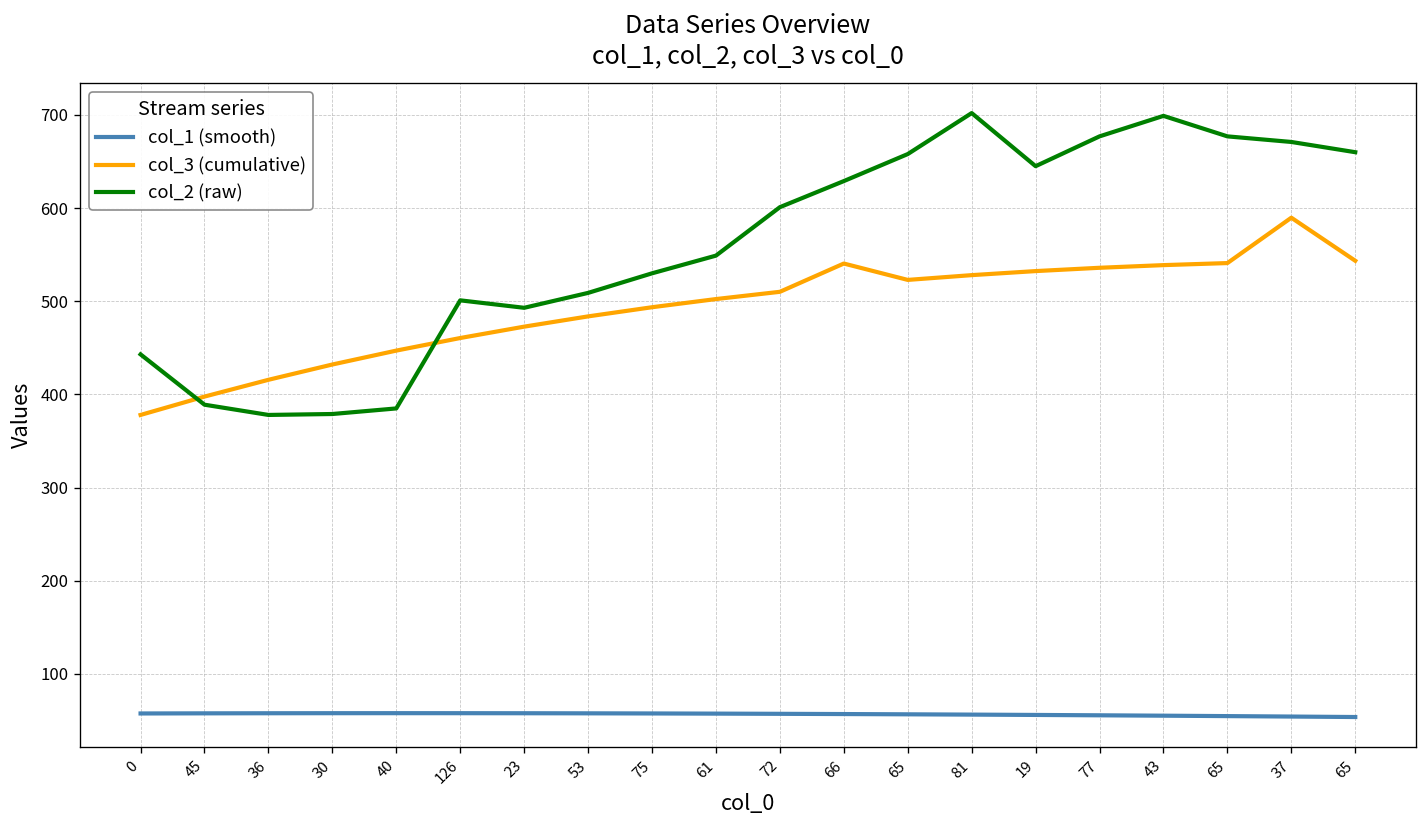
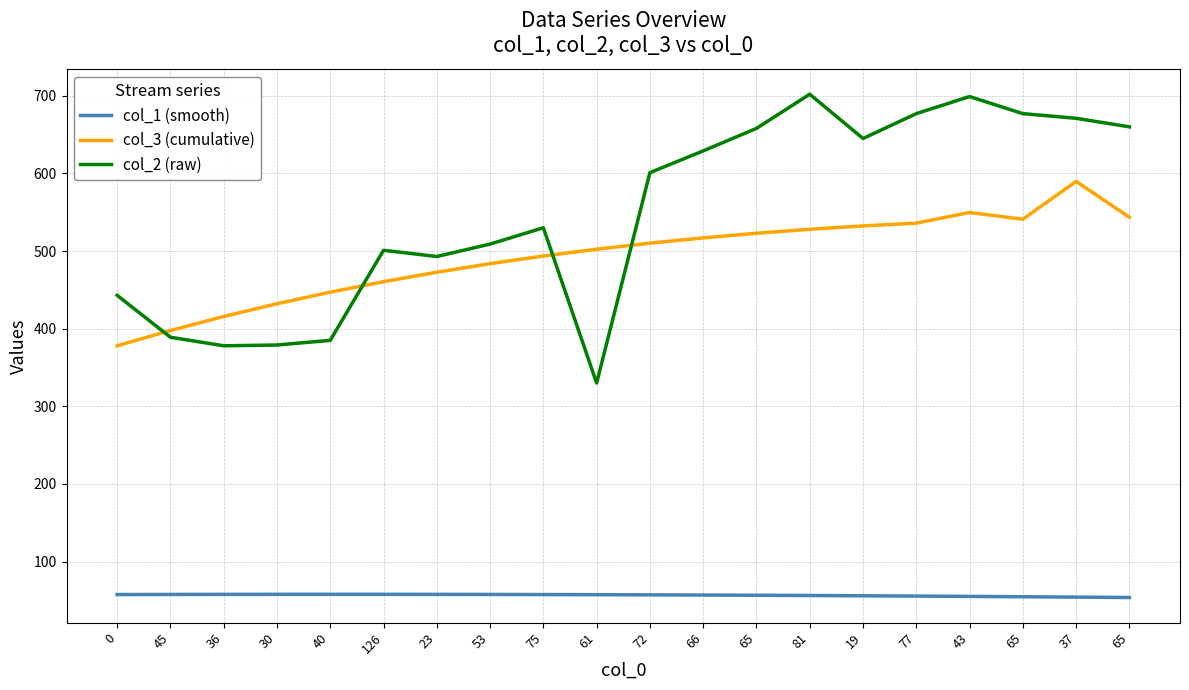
  {
    "col_1 (smooth)": {
      "0": 60,
      "45": 60,
      "36": 60,
      "30": 60,
      "40": 60,
      "126": 60,
      "23": 60,
      "53": 60,
      "75": 60,
      "61": 60,
      "72": 60,
      "66": 60,
      "81": 60,
      "19": 60,
      "77": 60,
      "43": 60,
      "37": 50
    },
    "col_3 (cumulative)": {
      "0": 380,
      "45": 400,
      "36": 420,
      "30": 430,
      "40": 450,
      "126": 460,
      "23": 470,
      "53": 480,
      "75": 490,
      "61": 500,
      "72": 510,
-     "66": 540,
+     "66": 520,
      "81": 530,
      "19": 530,
      "77": 540,
-     "43": 540,
+     "43": 550,
      "37": 590
    },
    "col_2 (raw)": {
      "0": 440,
      "45": 390,
      "36": 380,
      "30": 380,
      "40": 390,
      "126": 500,
      "23": 490,
      "53": 510,
      "75": 530,
-     "61": 550,
+     "61": 330,
      "72": 600,
      "66": 630,
      "81": 700,
      "19": 650,
      "77": 680,
      "43": 700,
      "37": 670
    }
  }
